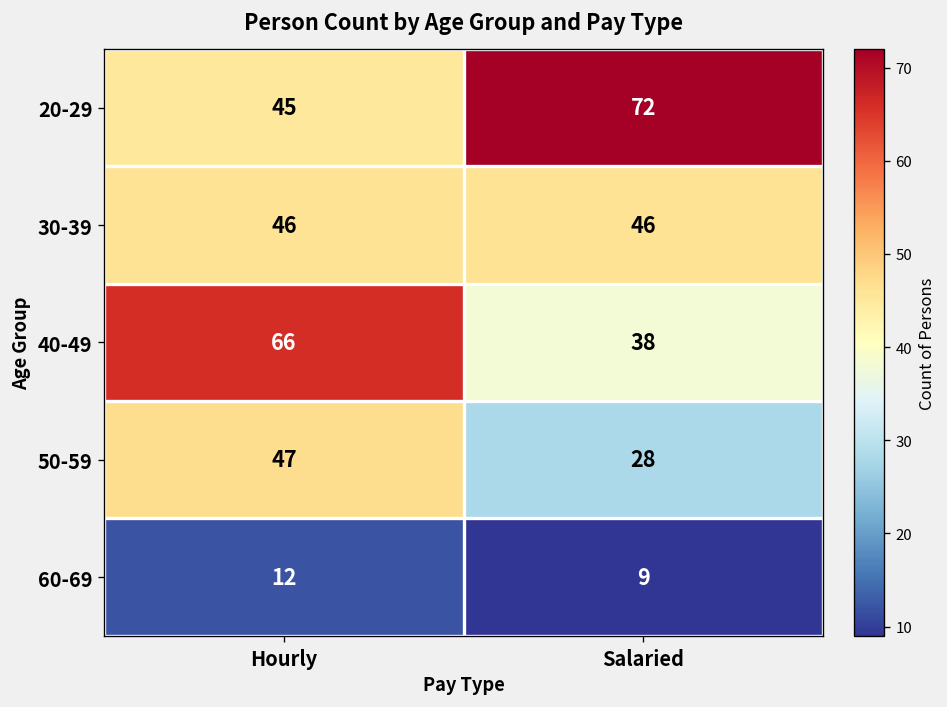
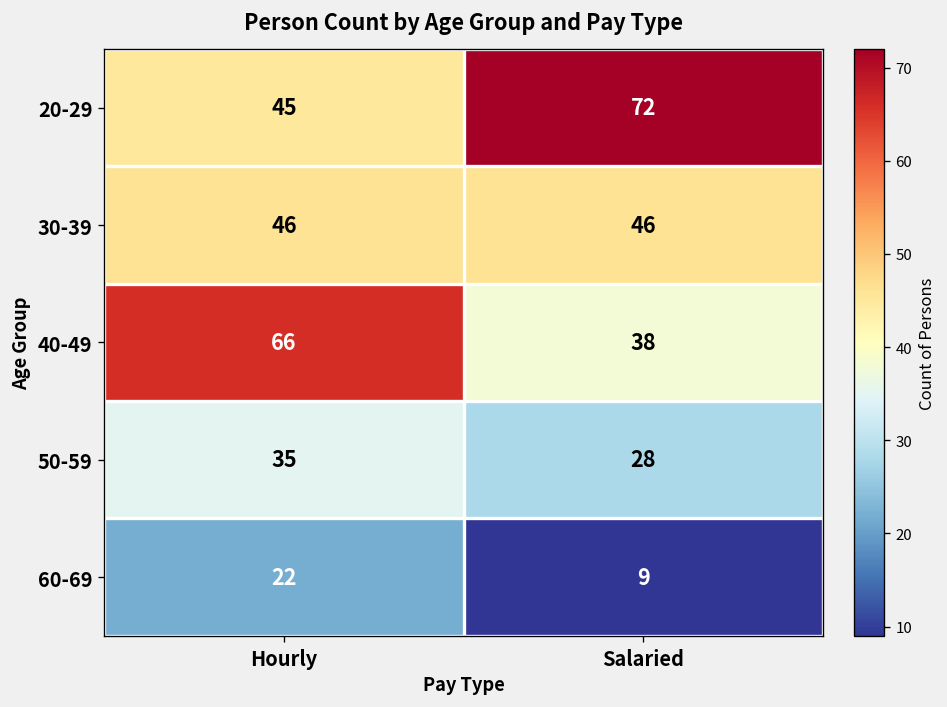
  {
    "20-29": {
      "Hourly": 45,
      "Salaried": 72
    },
    "30-39": {
      "Hourly": 46,
      "Salaried": 46
    },
    "40-49": {
      "Hourly": 66,
      "Salaried": 38
    },
    "50-59": {
-     "Hourly": 47,
+     "Hourly": 35,
      "Salaried": 28
    },
    "60-69": {
-     "Hourly": 12,
+     "Hourly": 22,
      "Salaried": 9
    }
  }
